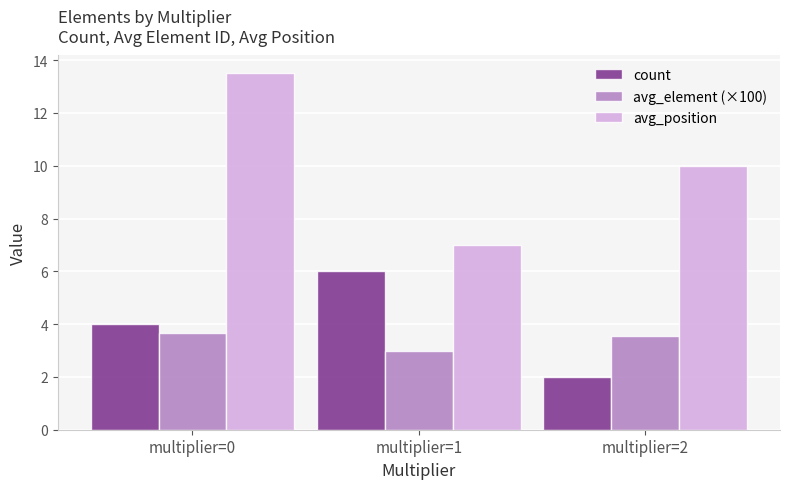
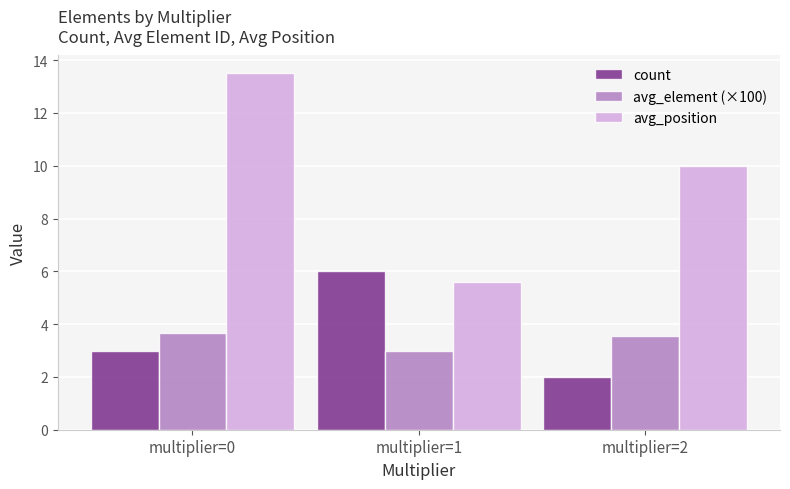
  {
    "count": {
-     "multiplier=0": 4,
+     "multiplier=0": 3,
      "multiplier=1": 6,
      "multiplier=2": 2
    },
    "avg_element (×100)": {
      "multiplier=0": 3.7,
      "multiplier=1": 3.0,
      "multiplier=2": 3.6
    },
    "avg_position": {
      "multiplier=0": 13.5,
-     "multiplier=1": 7.0,
+     "multiplier=1": 5.6,
      "multiplier=2": 10.0
    }
  }
